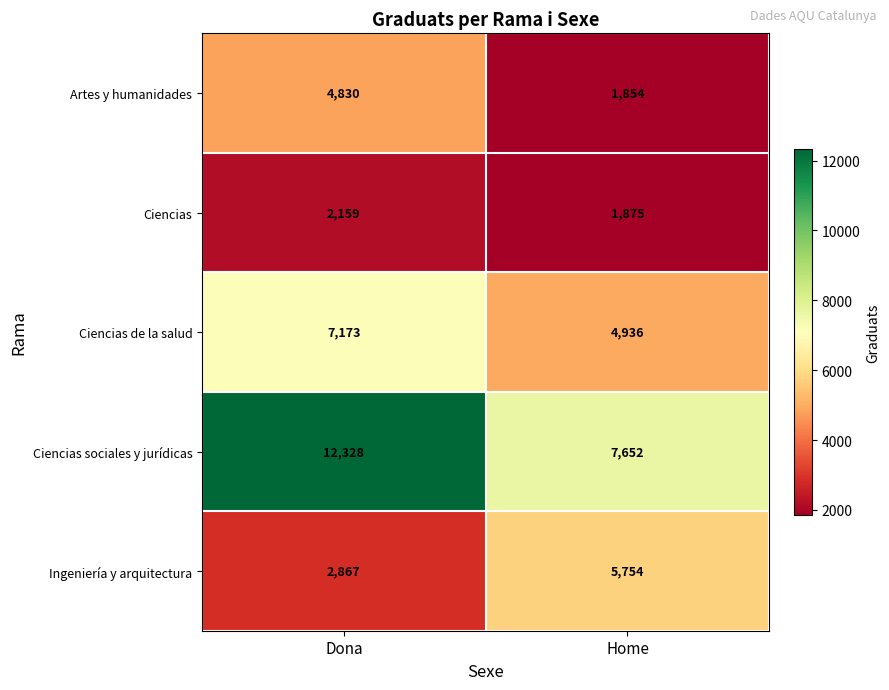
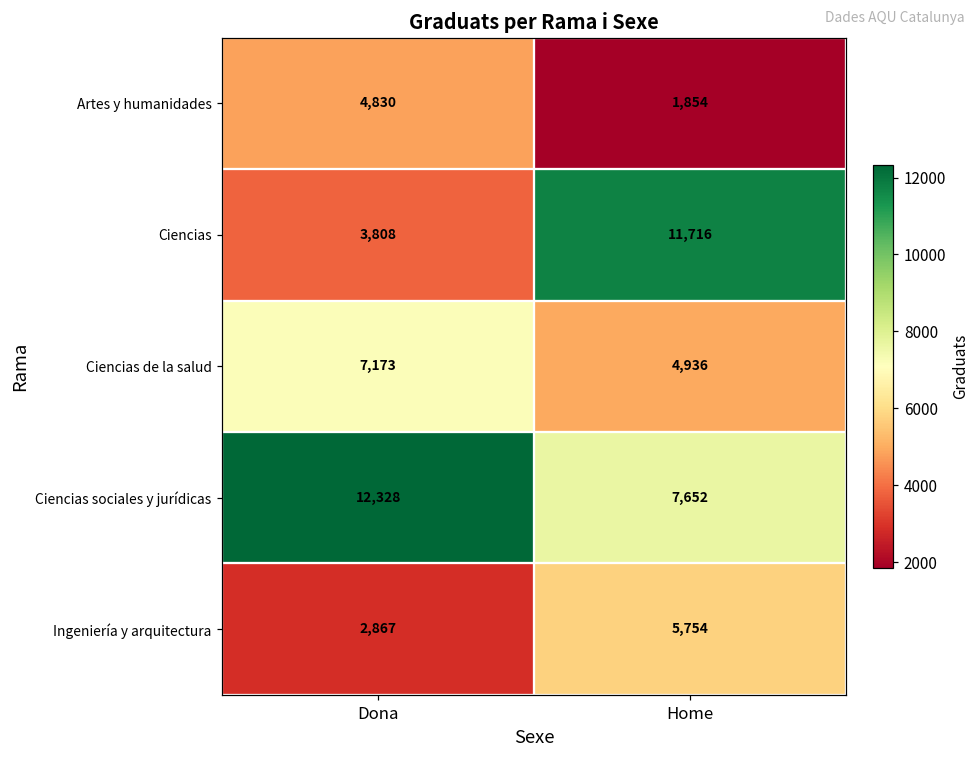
  {
    "Artes y humanidades": {
      "Dona": "4,830",
      "Home": "1,854"
    },
    "Ciencias": {
-     "Dona": "2,159",
-     "Home": "1,875"
+     "Dona": "3,808",
+     "Home": "11,716"
    },
    "Ciencias de la salud": {
      "Dona": "7,173",
      "Home": "4,936"
    },
    "Ciencias sociales y jurídicas": {
      "Dona": "12,328",
      "Home": "7,652"
    },
    "Ingeniería y arquitectura": {
      "Dona": "2,867",
      "Home": "5,754"
    }
  }
